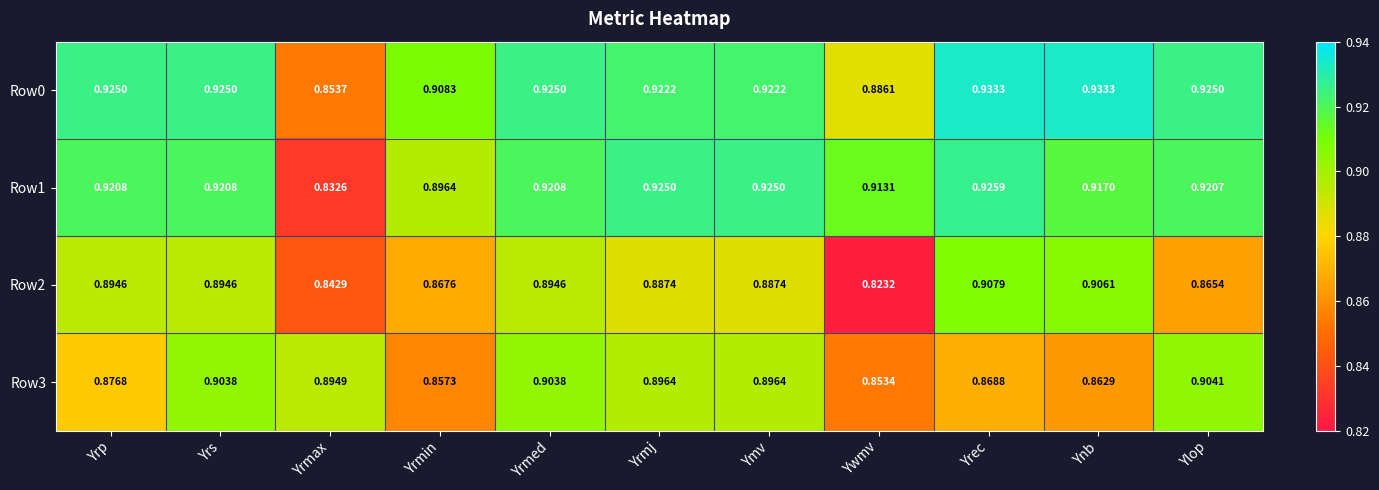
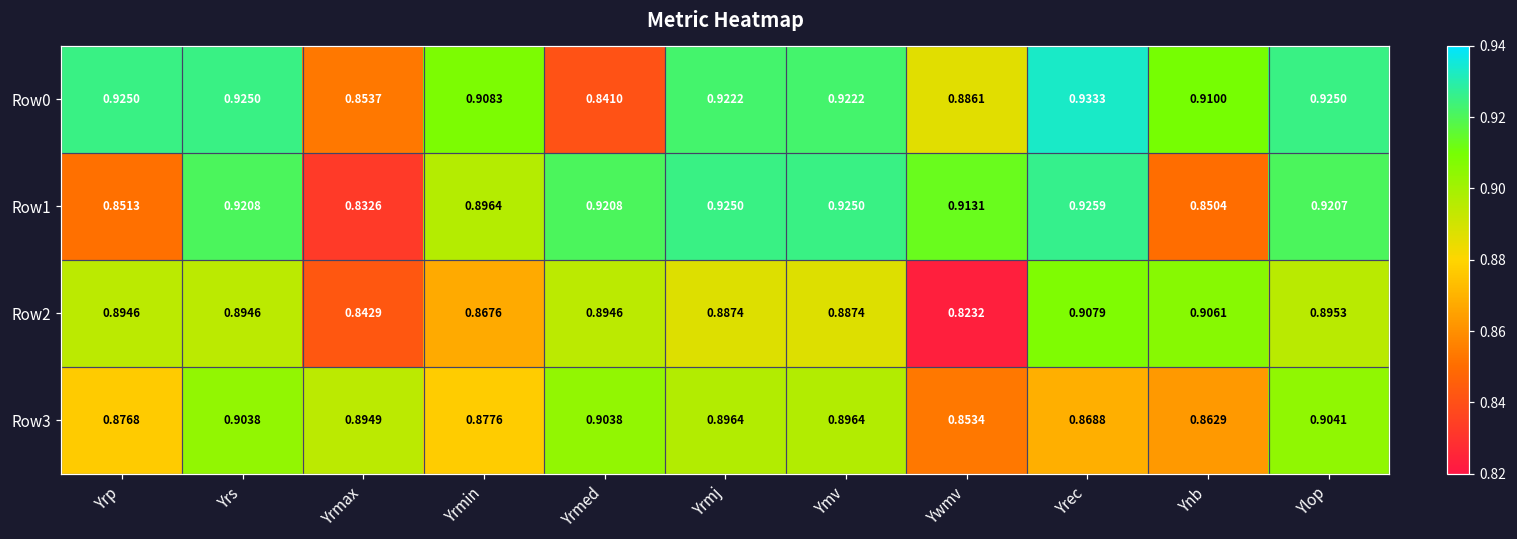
  {
    "Row0": {
      "Yrp": 0.9250,
      "Yrs": 0.9250,
      "Yrmax": 0.8537,
      "Yrmin": 0.9083,
-     "Yrmed": 0.9250,
+     "Yrmed": 0.8410,
      "Yrmj": 0.9222,
      "Ymv": 0.9222,
      "Ywmv": 0.8861,
      "Yrec": 0.9333,
-     "Ynb": 0.9333,
+     "Ynb": 0.9100,
      "Ylop": 0.9250
    },
    "Row1": {
-     "Yrp": 0.9208,
+     "Yrp": 0.8513,
      "Yrs": 0.9208,
      "Yrmax": 0.8326,
      "Yrmin": 0.8964,
      "Yrmed": 0.9208,
      "Yrmj": 0.9250,
      "Ymv": 0.9250,
      "Ywmv": 0.9131,
      "Yrec": 0.9259,
-     "Ynb": 0.9170,
+     "Ynb": 0.8504,
      "Ylop": 0.9207
    },
    "Row2": {
      "Yrp": 0.8946,
      "Yrs": 0.8946,
      "Yrmax": 0.8429,
      "Yrmin": 0.8676,
      "Yrmed": 0.8946,
      "Yrmj": 0.8874,
      "Ymv": 0.8874,
      "Ywmv": 0.8232,
      "Yrec": 0.9079,
      "Ynb": 0.9061,
-     "Ylop": 0.8654
+     "Ylop": 0.8953
    },
    "Row3": {
      "Yrp": 0.8768,
      "Yrs": 0.9038,
      "Yrmax": 0.8949,
-     "Yrmin": 0.8573,
+     "Yrmin": 0.8776,
      "Yrmed": 0.9038,
      "Yrmj": 0.8964,
      "Ymv": 0.8964,
      "Ywmv": 0.8534,
      "Yrec": 0.8688,
      "Ynb": 0.8629,
      "Ylop": 0.9041
    }
  }
